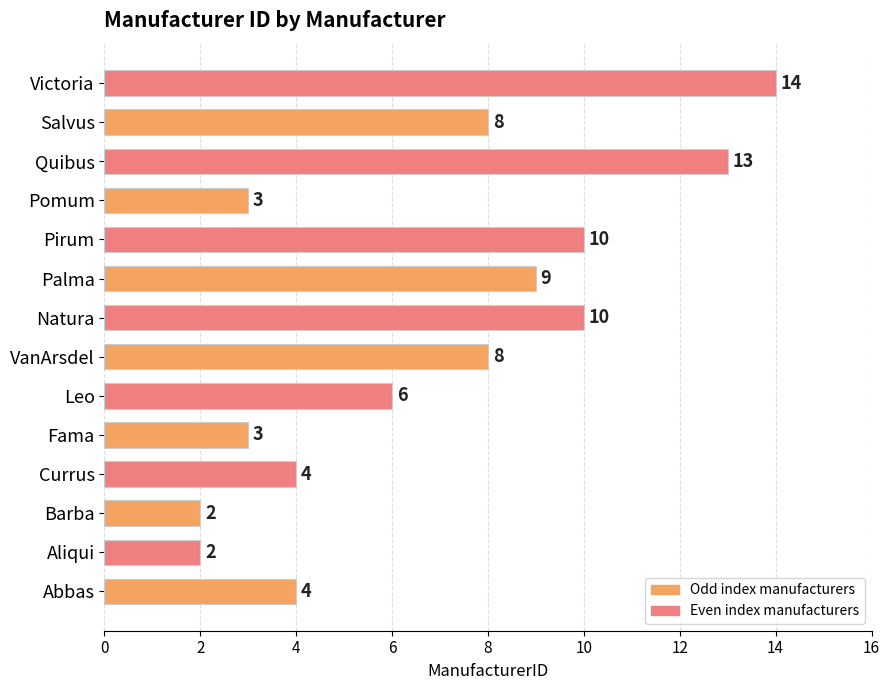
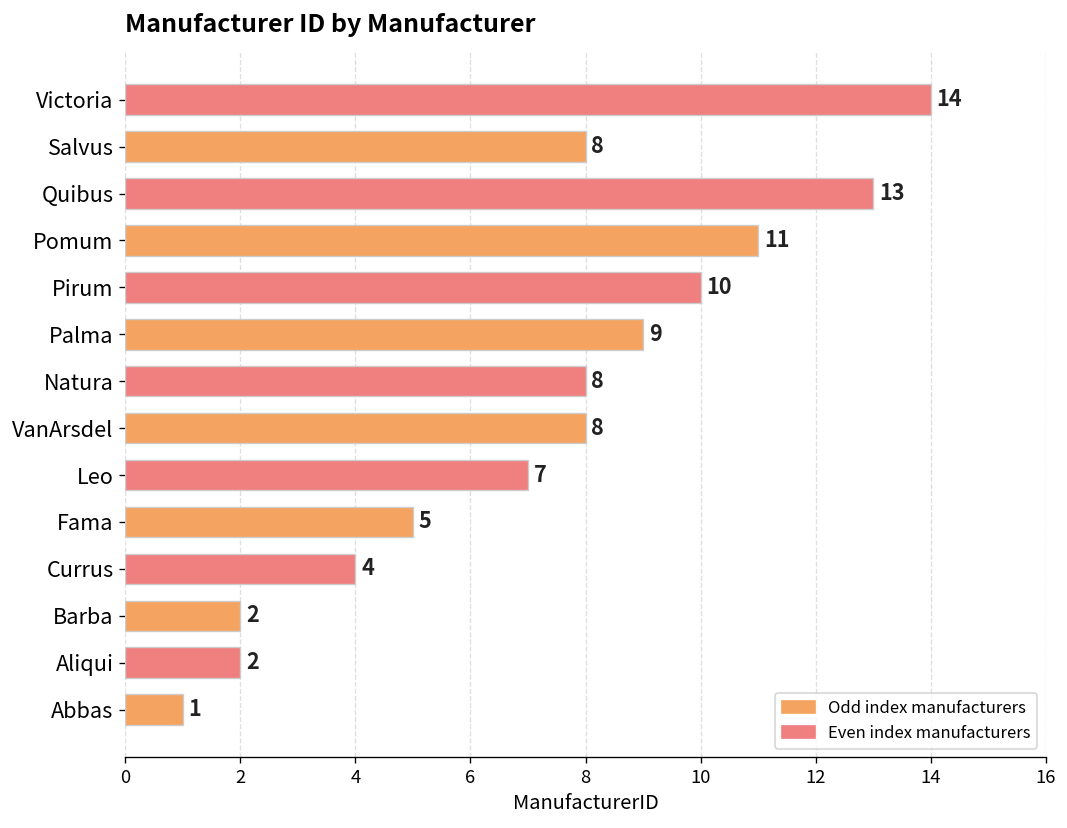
  {
    "Victoria": 14,
    "Salvus": 8,
    "Quibus": 13,
-   "Pomum": 3,
+   "Pomum": 11,
    "Pirum": 10,
    "Palma": 9,
-   "Natura": 10,
+   "Natura": 8,
    "VanArsdel": 8,
-   "Leo": 6,
-   "Fama": 3,
+   "Leo": 7,
+   "Fama": 5,
    "Currus": 4,
    "Barba": 2,
    "Aliqui": 2,
-   "Abbas": 4
+   "Abbas": 1
  }
